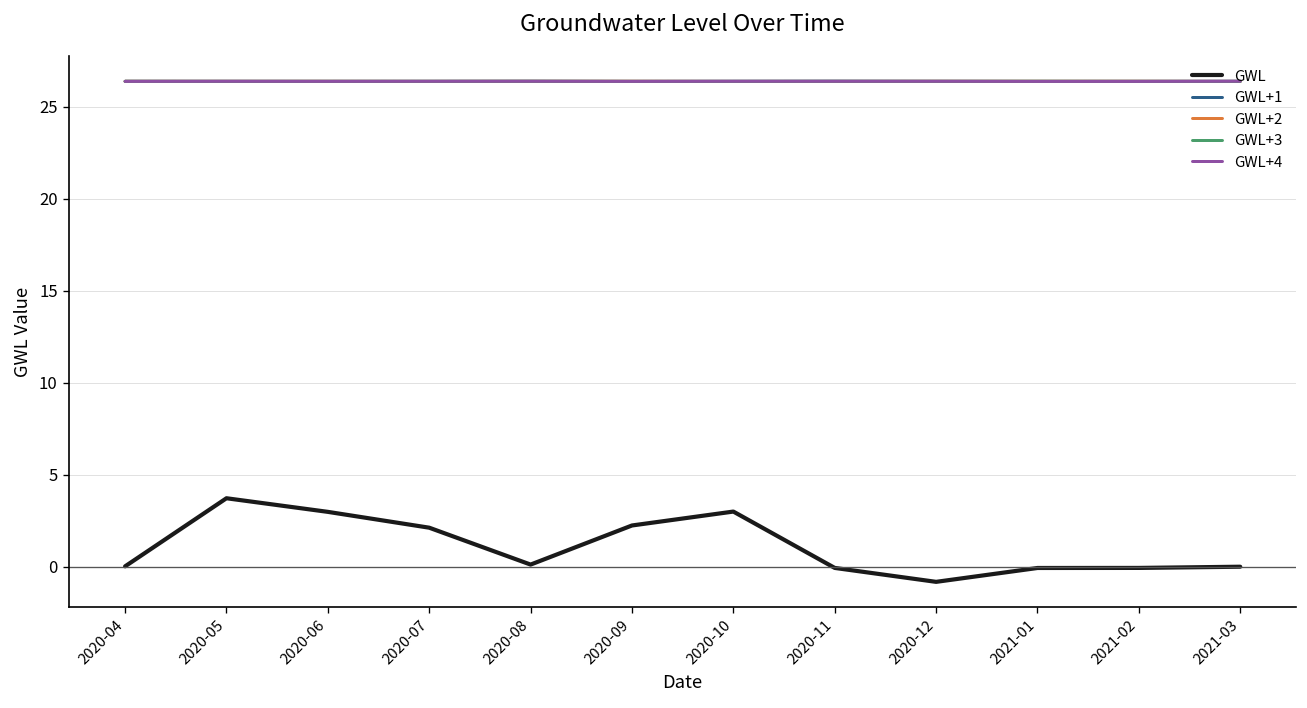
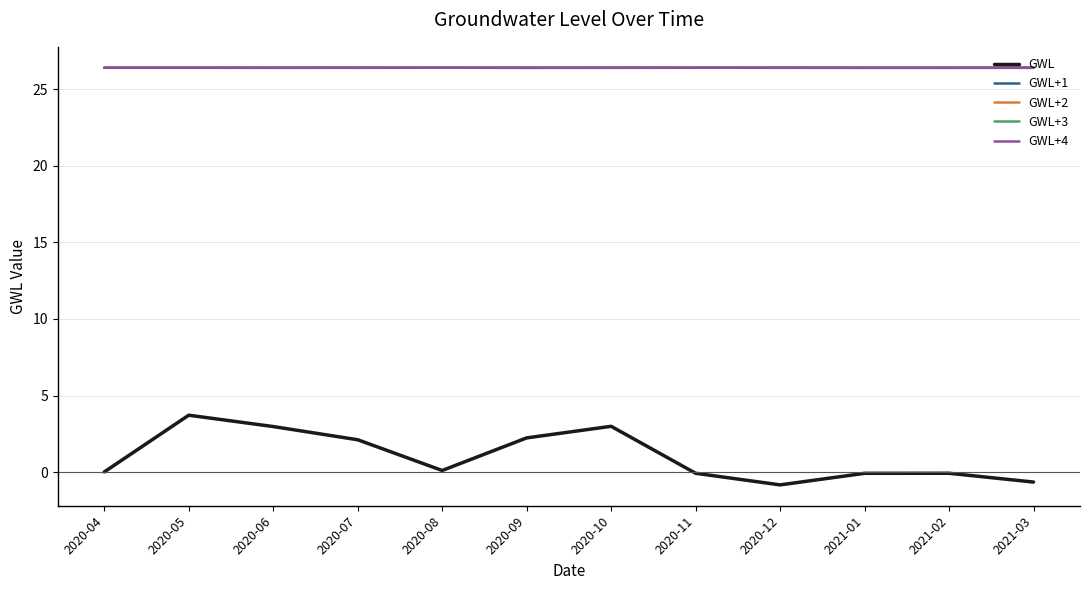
  {
    "GWL": {
      "2020-04": 0.0,
      "2020-05": 3.7,
      "2020-06": 3.0,
      "2020-07": 2.1,
      "2020-08": 0.1,
      "2020-09": 2.2,
      "2020-10": 3.0,
      "2020-11": -0.1,
      "2020-12": -0.8,
      "2021-01": -0.1,
      "2021-02": -0.1,
-     "2021-03": 0.0
+     "2021-03": -0.6
    },
    "GWL+4": {
      "2020-04": 26.4,
      "2020-05": 26.4,
      "2020-06": 26.4,
      "2020-07": 26.4,
      "2020-08": 26.4,
      "2020-09": 26.4,
      "2020-10": 26.4,
      "2020-11": 26.4,
      "2020-12": 26.4,
      "2021-01": 26.4,
      "2021-02": 26.4,
      "2021-03": 26.4
    }
  }
